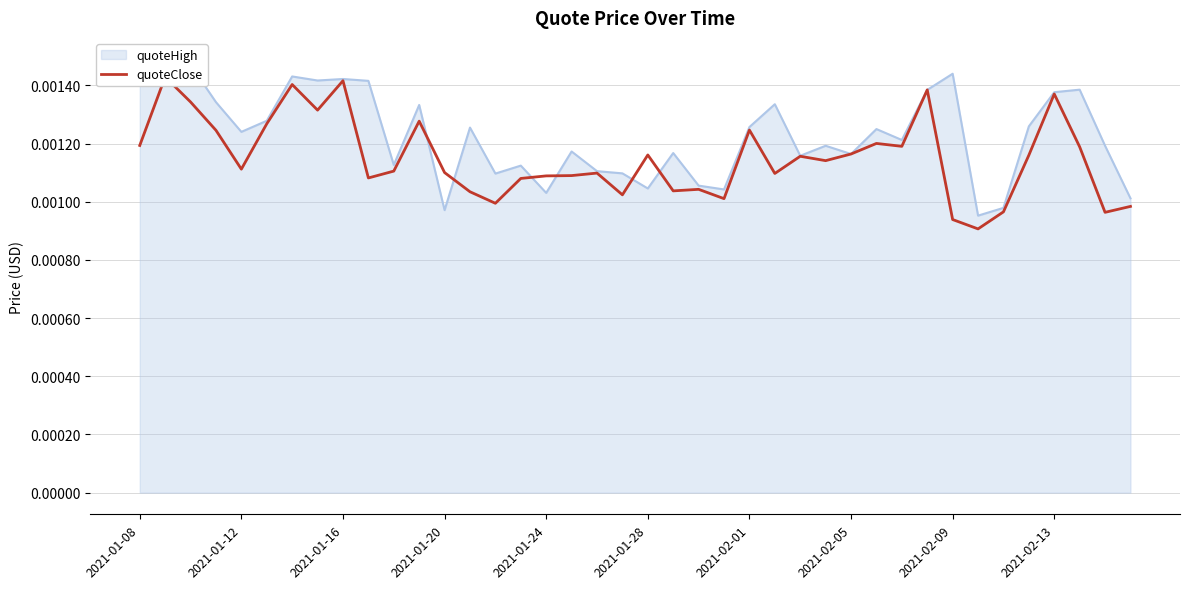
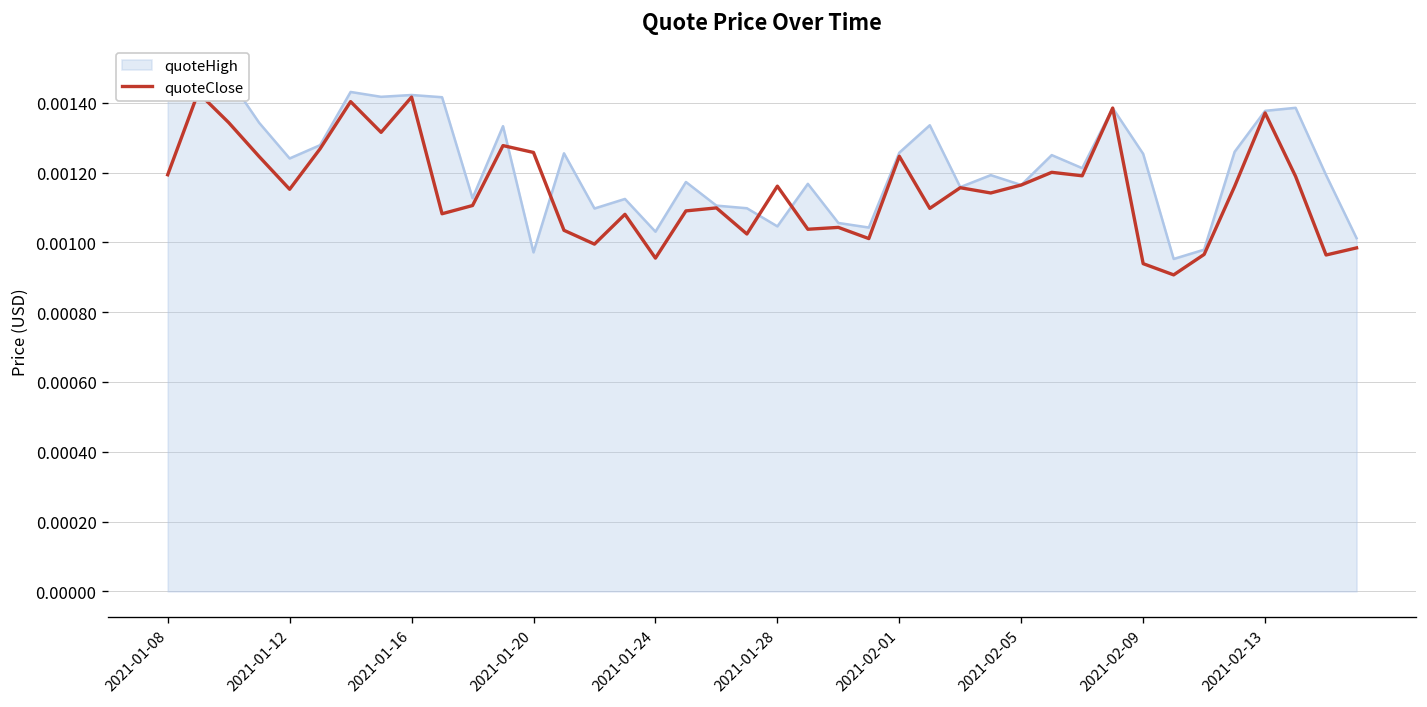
  {
    "quoteHigh": {
      "2021-01-12": 0.00124,
      "2021-01-20": 0.00097,
      "2021-01-24": 0.00103,
      "2021-01-28": 0.00105,
      "2021-02-01": 0.00126,
-     "2021-02-09": 0.00144
+     "2021-02-09": 0.00125
    },
    "quoteClose": {
      "2021-01-08": 0.00119,
-     "2021-01-12": 0.00111,
-     "2021-01-20": 0.00110,
-     "2021-01-24": 0.00109,
+     "2021-01-12": 0.00115,
+     "2021-01-20": 0.00126,
+     "2021-01-24": 0.00095,
      "2021-01-28": 0.00116,
      "2021-02-01": 0.00125,
      "2021-02-09": 0.00094
    }
  }
